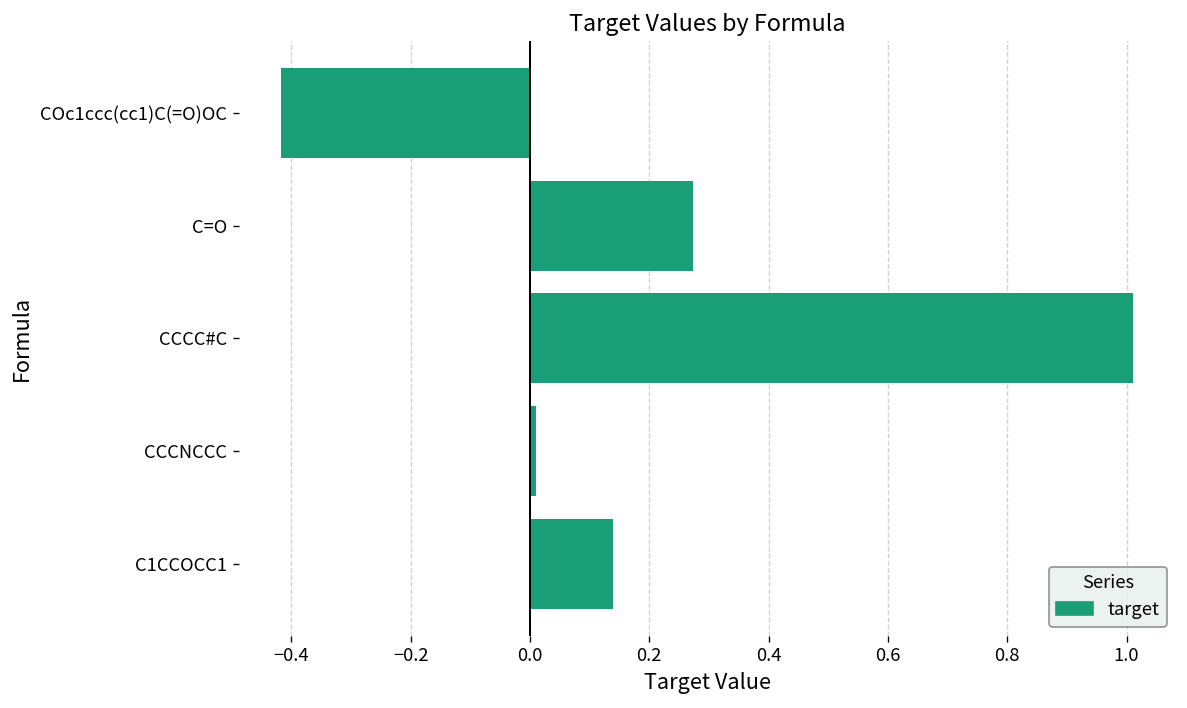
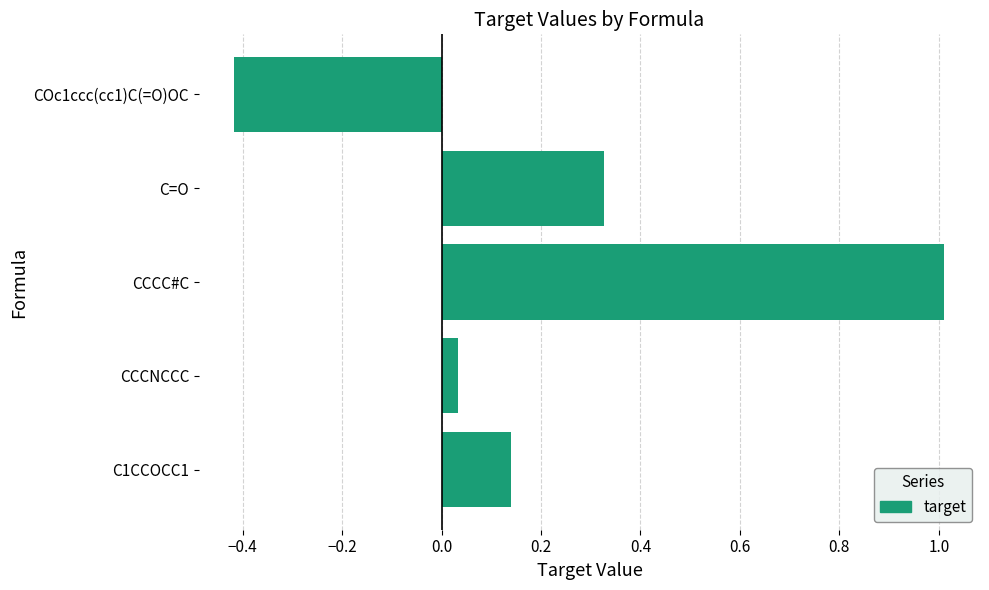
  {
    "COc1ccc(cc1)C(=O)OC": -0.42,
-   "C=O": 0.27,
+   "C=O": 0.33,
    "CCCC#C": 1.01,
-   "CCCNCCC": 0.01,
+   "CCCNCCC": 0.03,
    "C1CCOCC1": 0.14
  }
